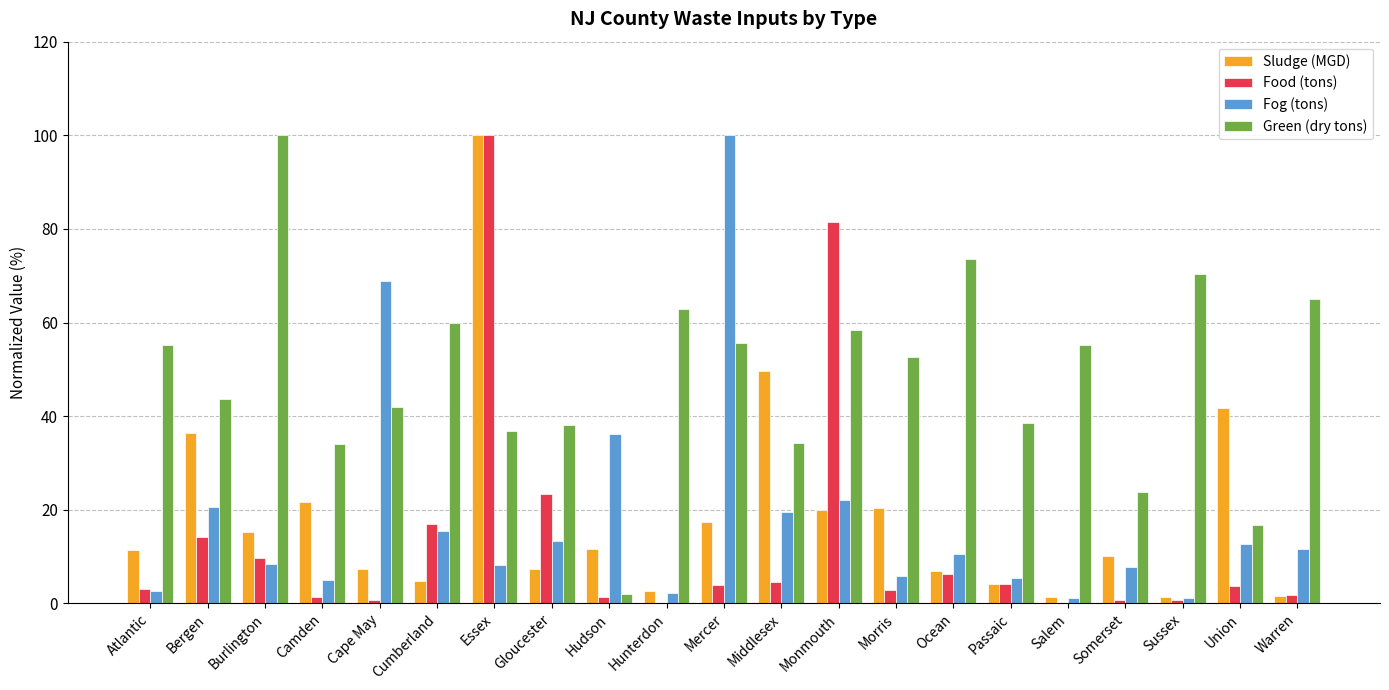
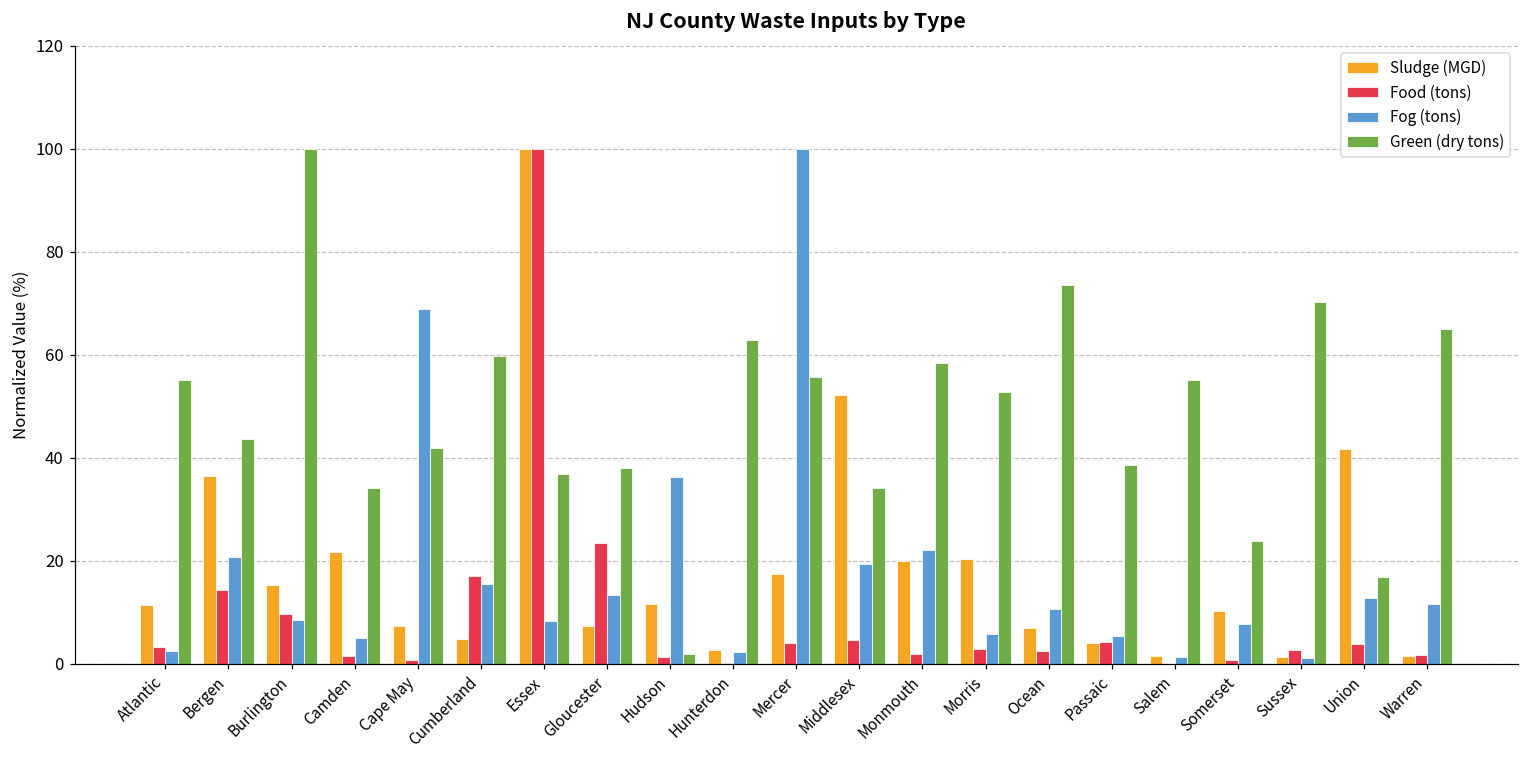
  {
    "Sludge (MGD)": {
      "Atlantic": 11,
      "Bergen": 36,
      "Burlington": 15,
      "Camden": 22,
      "Cape May": 7,
      "Cumberland": 5,
      "Essex": 100,
      "Gloucester": 7,
      "Hudson": 12,
      "Hunterdon": 3,
      "Mercer": 17,
-     "Middlesex": 50,
+     "Middlesex": 52,
      "Monmouth": 20,
      "Morris": 20,
      "Ocean": 7,
      "Passaic": 4,
      "Salem": 1,
      "Somerset": 10,
      "Sussex": 1,
      "Union": 42,
      "Warren": 2
    },
    "Food (tons)": {
      "Atlantic": 3,
      "Bergen": 14,
      "Burlington": 10,
      "Camden": 1,
      "Cape May": 1,
      "Cumberland": 17,
      "Essex": 100,
      "Gloucester": 23,
      "Hudson": 1,
      "Mercer": 4,
      "Middlesex": 5,
-     "Monmouth": 82,
+     "Monmouth": 2,
      "Morris": 3,
-     "Ocean": 6,
+     "Ocean": 2,
      "Passaic": 4,
      "Somerset": 1,
-     "Sussex": 1,
+     "Sussex": 3,
      "Union": 4,
      "Warren": 2
    },
    "Fog (tons)": {
      "Atlantic": 3,
      "Bergen": 21,
      "Burlington": 8,
      "Camden": 5,
      "Cape May": 69,
      "Cumberland": 15,
      "Essex": 8,
      "Gloucester": 13,
      "Hudson": 36,
      "Hunterdon": 2,
      "Mercer": 100,
      "Middlesex": 19,
      "Monmouth": 22,
      "Morris": 6,
      "Ocean": 11,
      "Passaic": 5,
      "Salem": 1,
      "Somerset": 8,
      "Sussex": 1,
      "Union": 13,
      "Warren": 12
    },
    "Green (dry tons)": {
      "Atlantic": 55,
      "Bergen": 44,
      "Burlington": 100,
      "Camden": 34,
      "Cape May": 42,
      "Cumberland": 60,
      "Essex": 37,
      "Gloucester": 38,
      "Hudson": 2,
      "Hunterdon": 63,
      "Mercer": 56,
      "Middlesex": 34,
      "Monmouth": 58,
      "Morris": 53,
      "Ocean": 74,
      "Passaic": 39,
      "Salem": 55,
      "Somerset": 24,
      "Sussex": 70,
      "Union": 17,
      "Warren": 65
    }
  }
